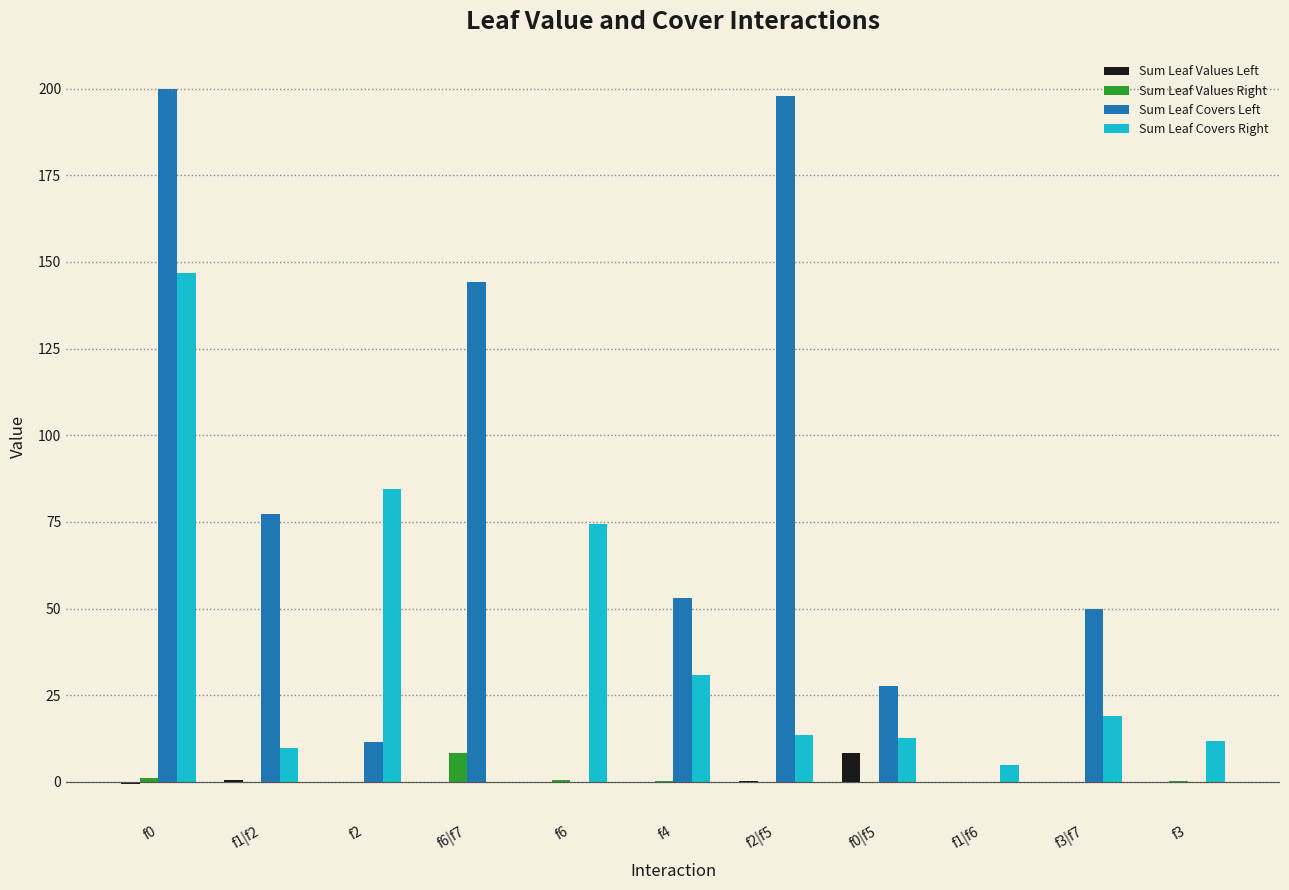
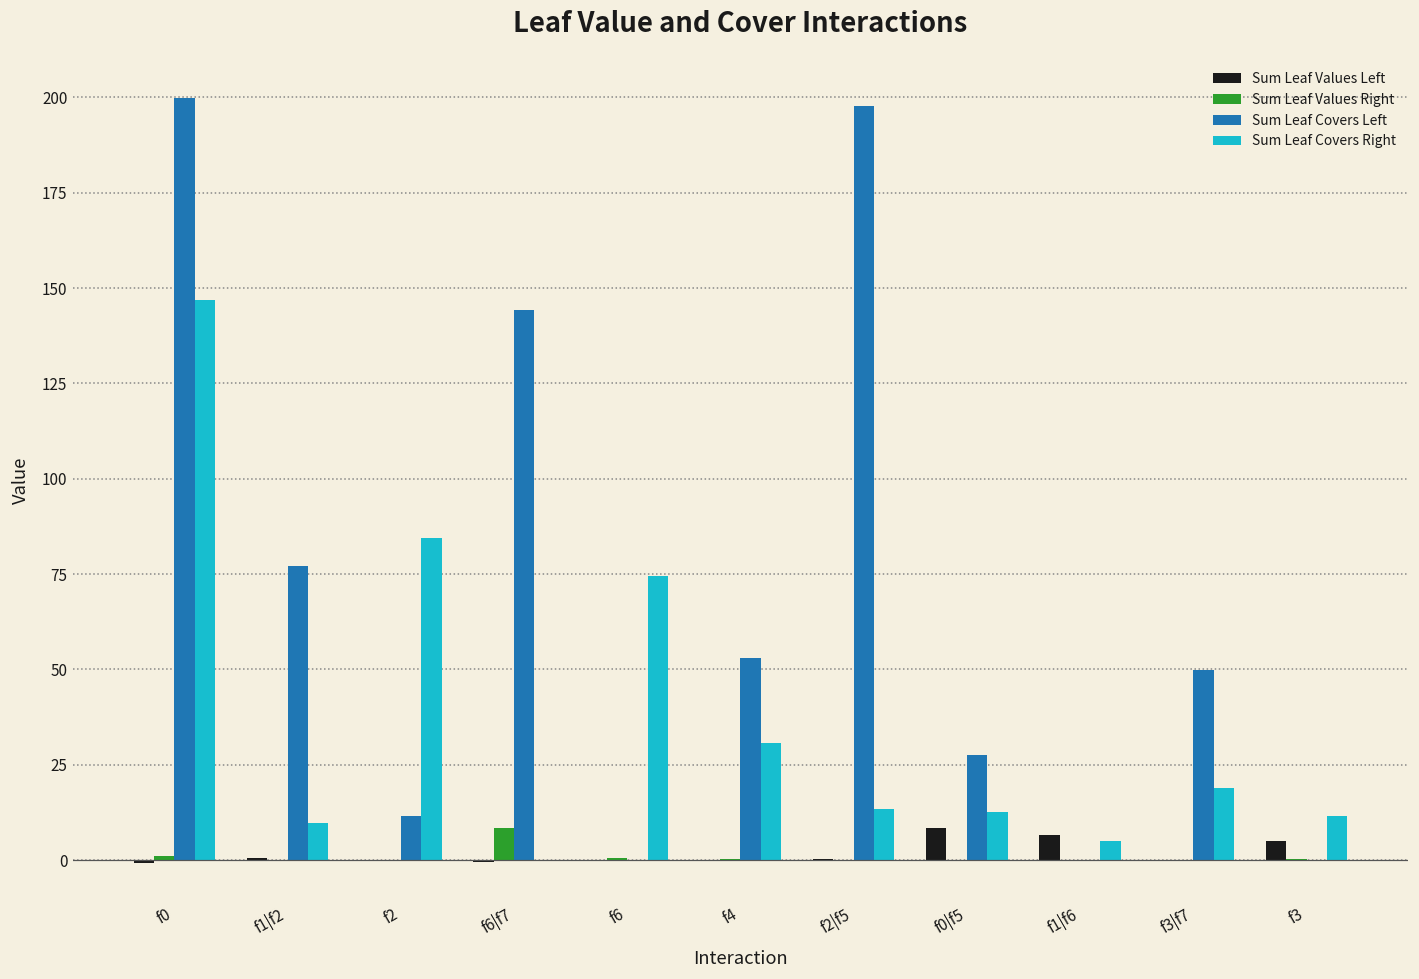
  {
    "Sum Leaf Values Left": {
      "f6": 0,
      "f0|f5": 8,
-     "f1|f6": 0,
+     "f1|f6": 7,
      "f3|f7": 0,
-     "f3": 0
+     "f3": 5
    },
    "Sum Leaf Values Right": {
      "f0": 1,
      "f6|f7": 8
    },
    "Sum Leaf Covers Left": {
      "f0": 200,
      "f1|f2": 77,
      "f2": 12,
      "f6|f7": 144,
      "f6": 0,
      "f4": 53,
      "f2|f5": 198,
      "f0|f5": 28,
      "f1|f6": 0,
      "f3|f7": 50,
      "f3": 0
    },
    "Sum Leaf Covers Right": {
      "f0": 147,
      "f1|f2": 10,
      "f2": 84,
      "f6|f7": 0,
      "f6": 75,
      "f4": 31,
      "f2|f5": 14,
      "f0|f5": 13,
      "f1|f6": 5,
      "f3|f7": 19,
      "f3": 12
    }
  }
